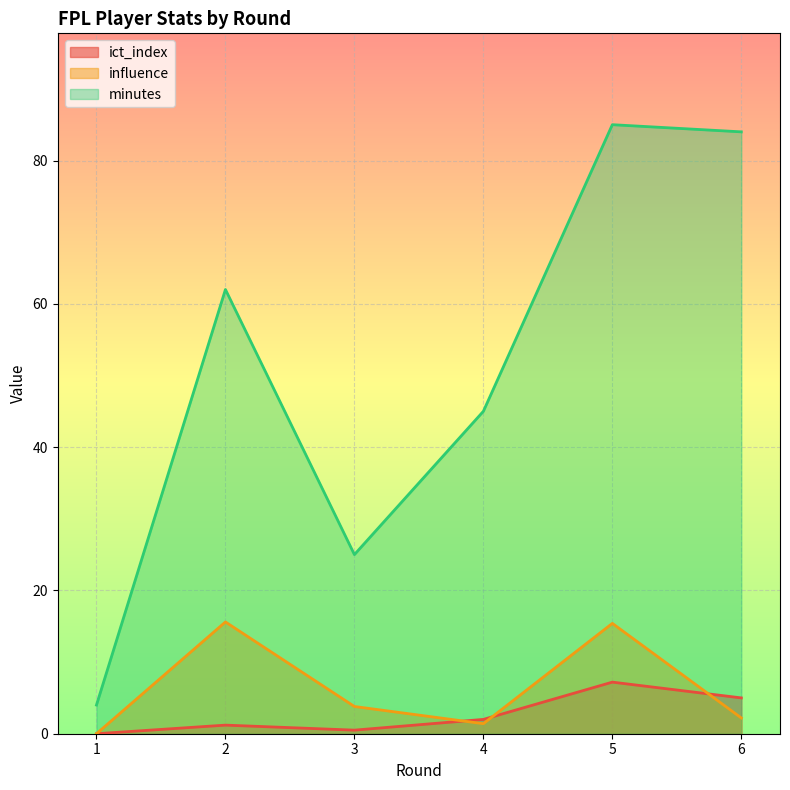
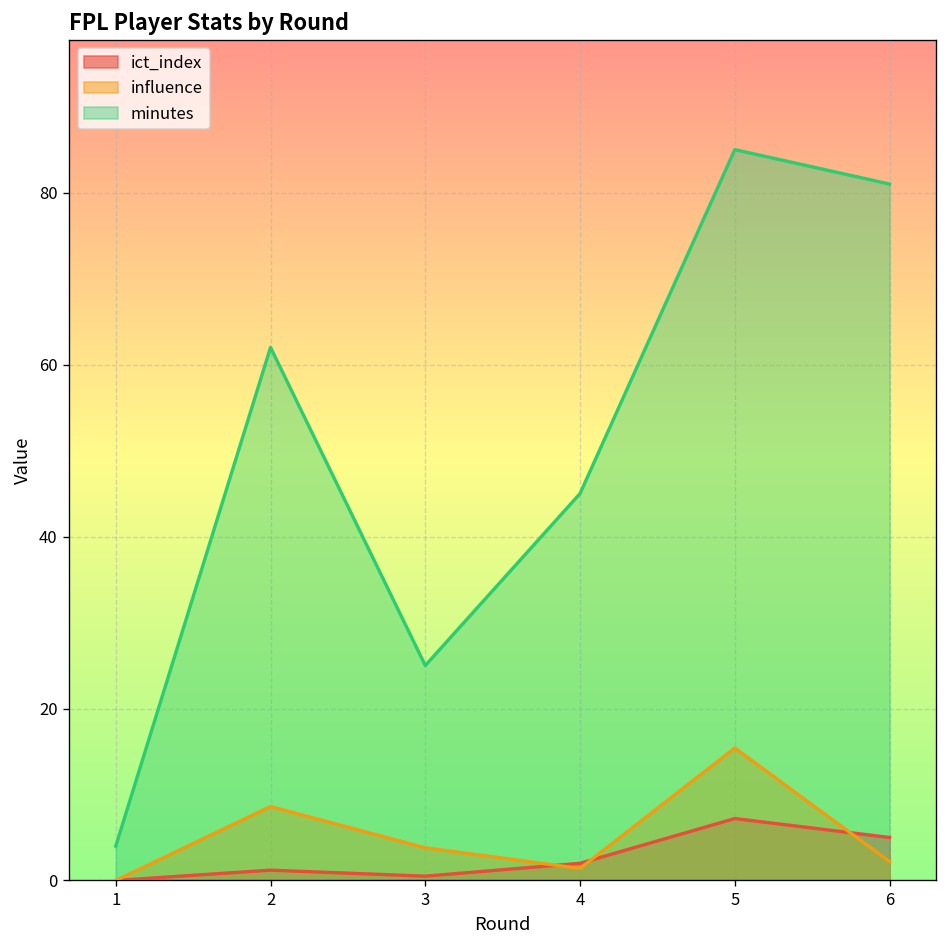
  {
    "ict_index": {
      "2": 1,
      "3": 1,
      "4": 2,
      "5": 7,
      "6": 5
    },
    "influence": {
-     "2": 16,
+     "2": 9,
      "3": 4,
      "4": 1,
      "5": 15,
      "6": 2
    },
    "minutes": {
      "1": 4,
      "2": 62,
      "3": 25,
      "4": 45,
      "5": 85,
-     "6": 84
+     "6": 81
    }
  }
